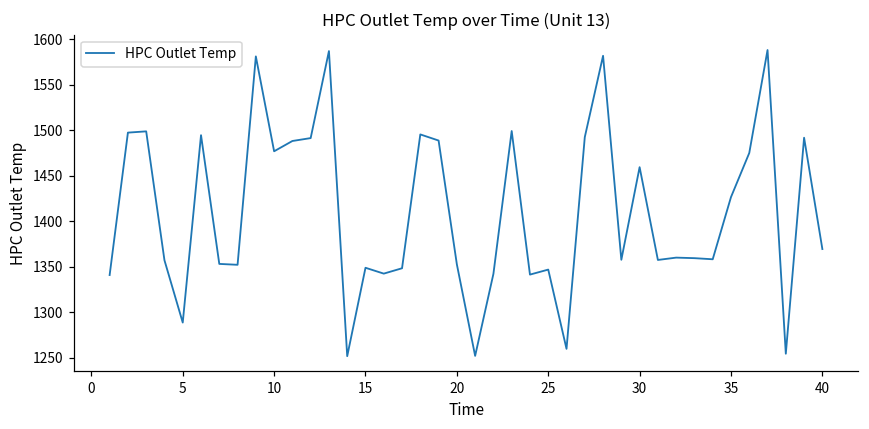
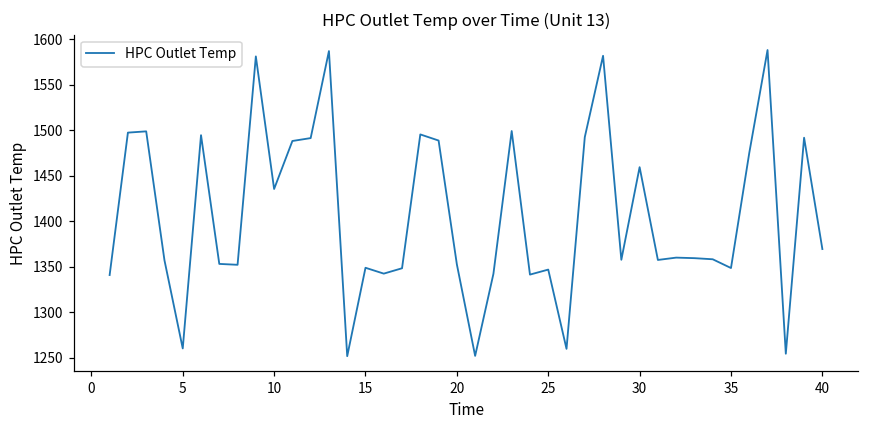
  {
-   "5": 1290,
-   "10": 1480,
+   "5": 1260,
+   "10": 1440,
    "15": 1350,
    "20": 1350,
    "25": 1350,
    "30": 1460,
-   "35": 1430,
+   "35": 1350,
    "40": 1370
  }
